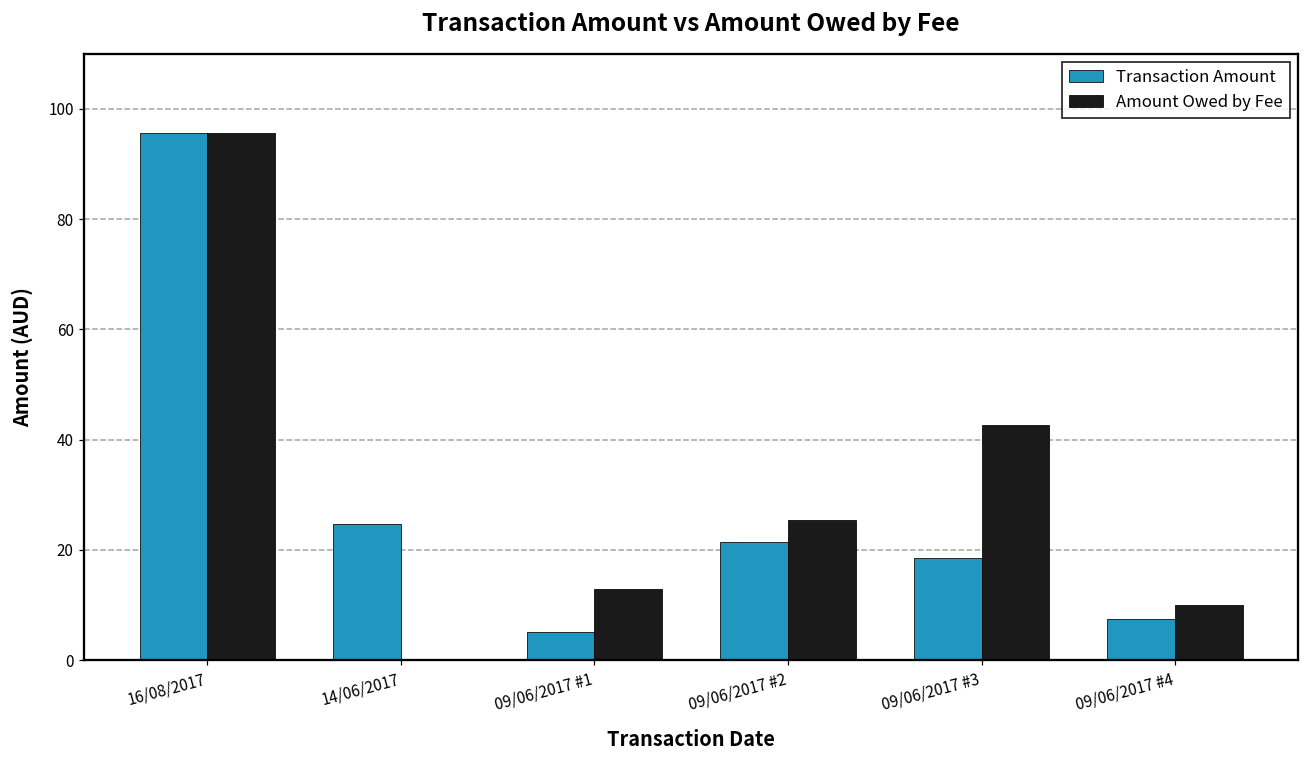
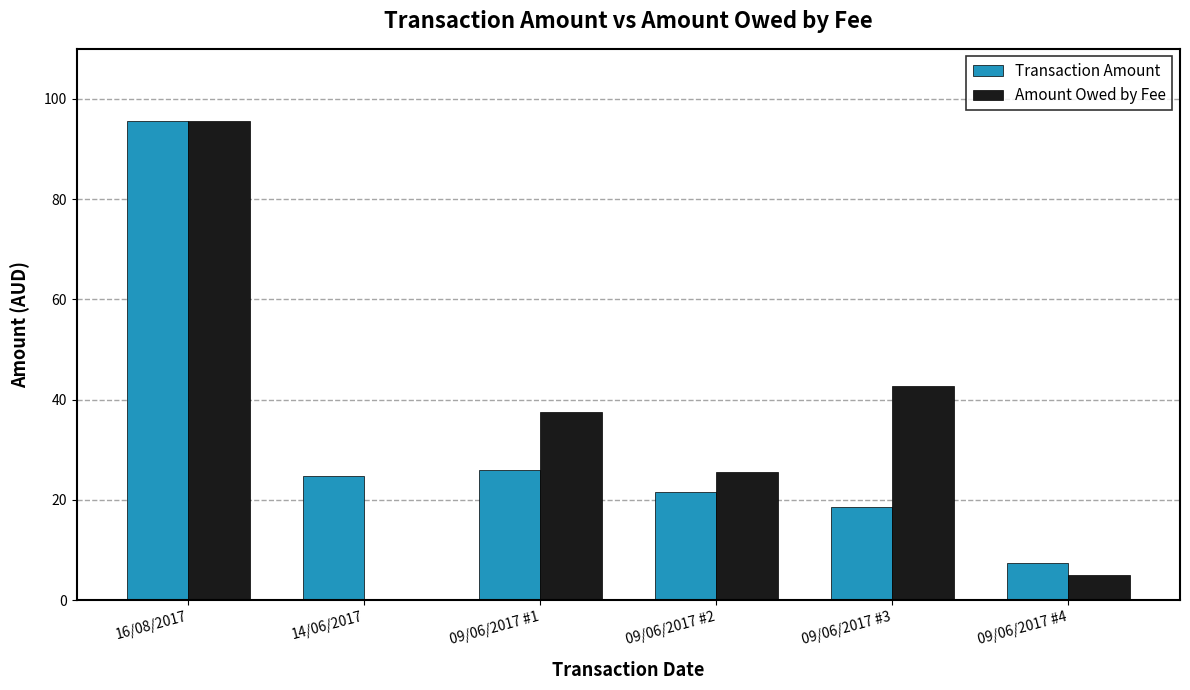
  {
    "Transaction Amount": {
      "16/08/2017": 96,
      "14/06/2017": 25,
-     "09/06/2017 #1": 5,
+     "09/06/2017 #1": 26,
      "09/06/2017 #2": 22,
      "09/06/2017 #3": 19,
      "09/06/2017 #4": 7
    },
    "Amount Owed by Fee": {
      "16/08/2017": 96,
      "14/06/2017": 0,
-     "09/06/2017 #1": 13,
+     "09/06/2017 #1": 38,
      "09/06/2017 #2": 25,
      "09/06/2017 #3": 43,
-     "09/06/2017 #4": 10
+     "09/06/2017 #4": 5
    }
  }
